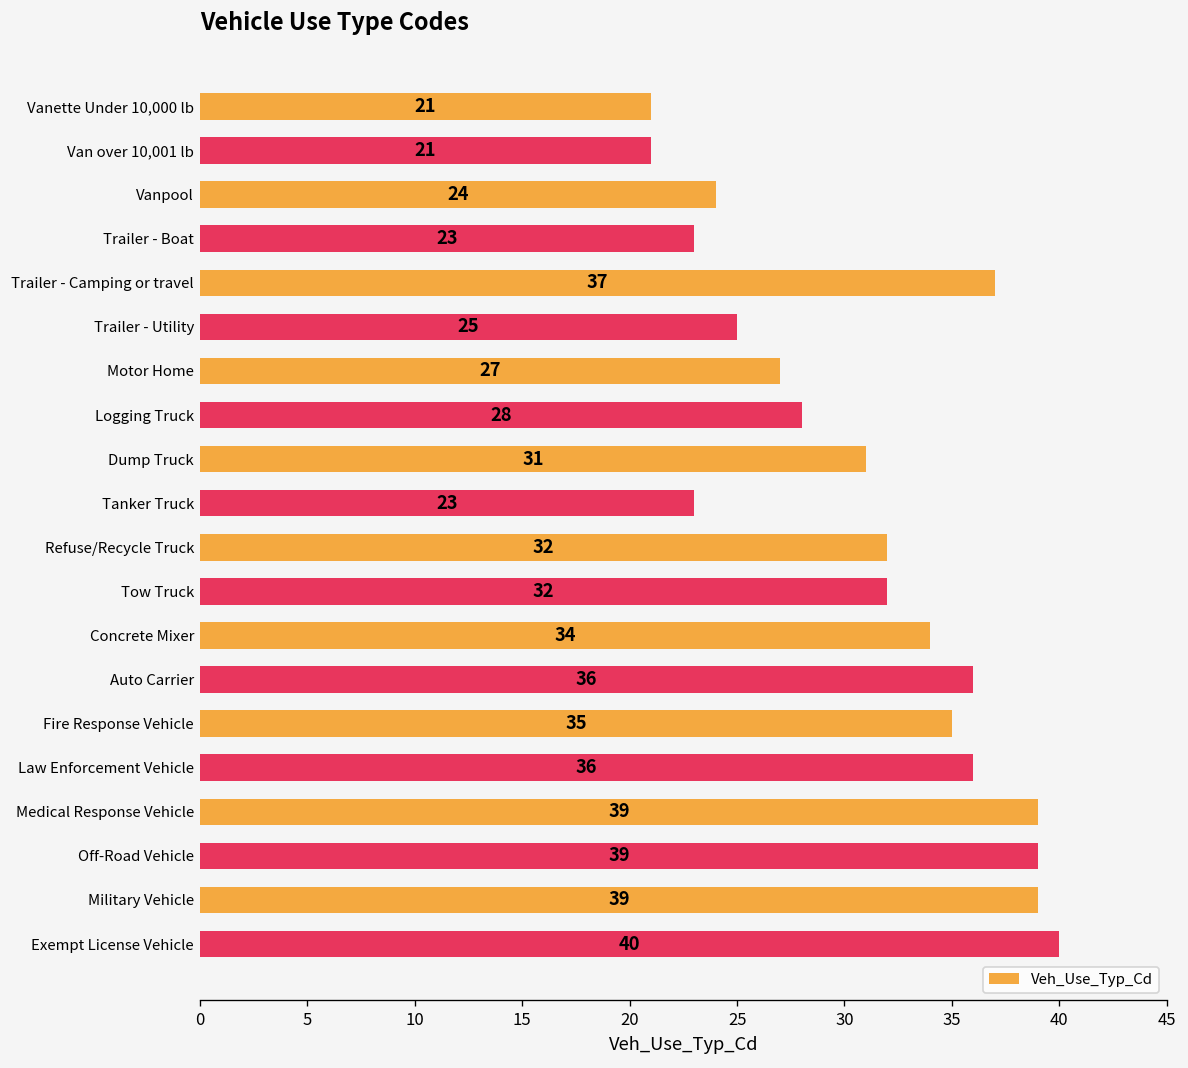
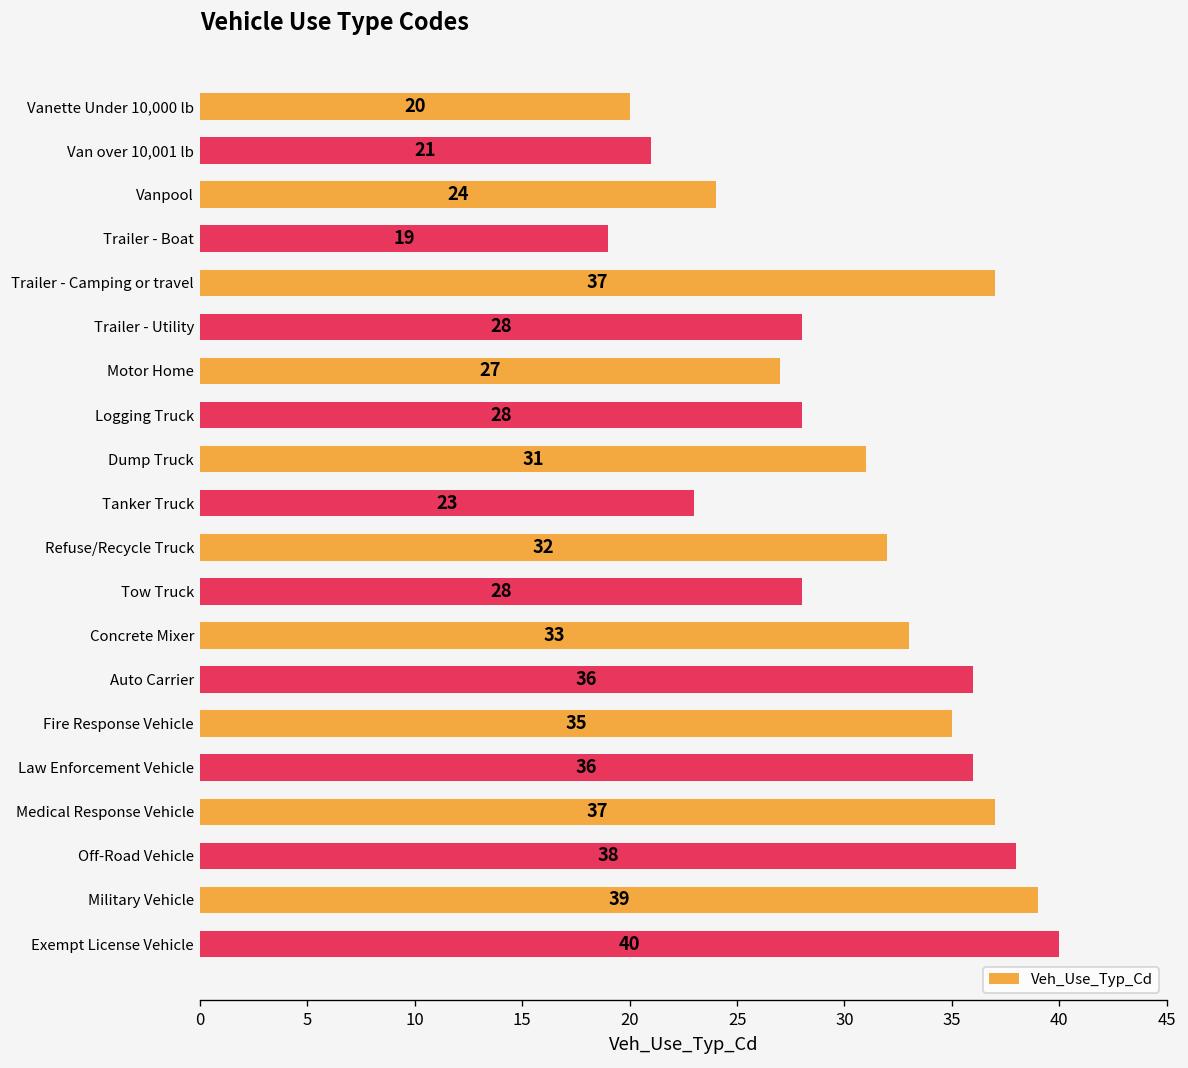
  {
-   "Vanette Under 10,000 lb": 21,
+   "Vanette Under 10,000 lb": 20,
    "Van over 10,001 lb": 21,
    "Vanpool": 24,
-   "Trailer - Boat": 23,
+   "Trailer - Boat": 19,
    "Trailer - Camping or travel": 37,
-   "Trailer - Utility": 25,
+   "Trailer - Utility": 28,
    "Motor Home": 27,
    "Logging Truck": 28,
    "Dump Truck": 31,
    "Tanker Truck": 23,
    "Refuse/Recycle Truck": 32,
-   "Tow Truck": 32,
-   "Concrete Mixer": 34,
+   "Tow Truck": 28,
+   "Concrete Mixer": 33,
    "Auto Carrier": 36,
    "Fire Response Vehicle": 35,
    "Law Enforcement Vehicle": 36,
-   "Medical Response Vehicle": 39,
-   "Off-Road Vehicle": 39,
+   "Medical Response Vehicle": 37,
+   "Off-Road Vehicle": 38,
    "Military Vehicle": 39,
    "Exempt License Vehicle": 40
  }
